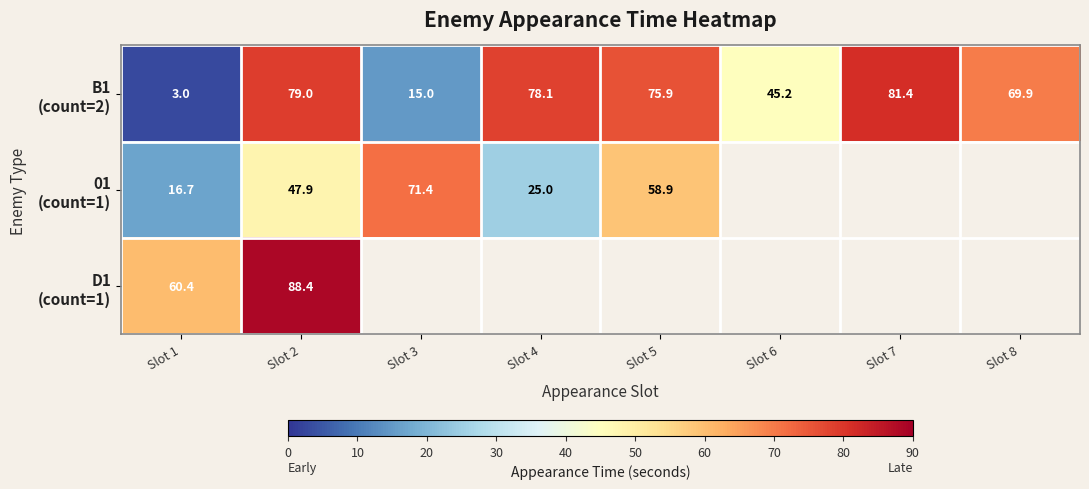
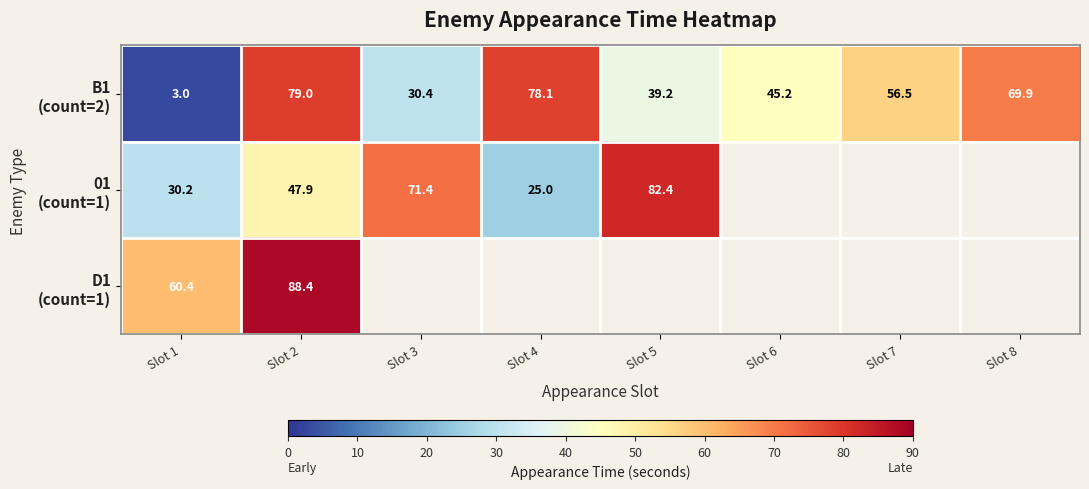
  {
    "B1 (count=2)": {
      "Slot 1": 3.0,
      "Slot 2": 79.0,
-     "Slot 3": 15.0,
+     "Slot 3": 30.4,
      "Slot 4": 78.1,
-     "Slot 5": 75.9,
+     "Slot 5": 39.2,
      "Slot 6": 45.2,
-     "Slot 7": 81.4,
+     "Slot 7": 56.5,
      "Slot 8": 69.9
    },
    "01 (count=1)": {
-     "Slot 1": 16.7,
+     "Slot 1": 30.2,
      "Slot 2": 47.9,
      "Slot 3": 71.4,
      "Slot 4": 25.0,
-     "Slot 5": 58.9
+     "Slot 5": 82.4
    },
    "D1 (count=1)": {
      "Slot 1": 60.4,
      "Slot 2": 88.4
    }
  }
